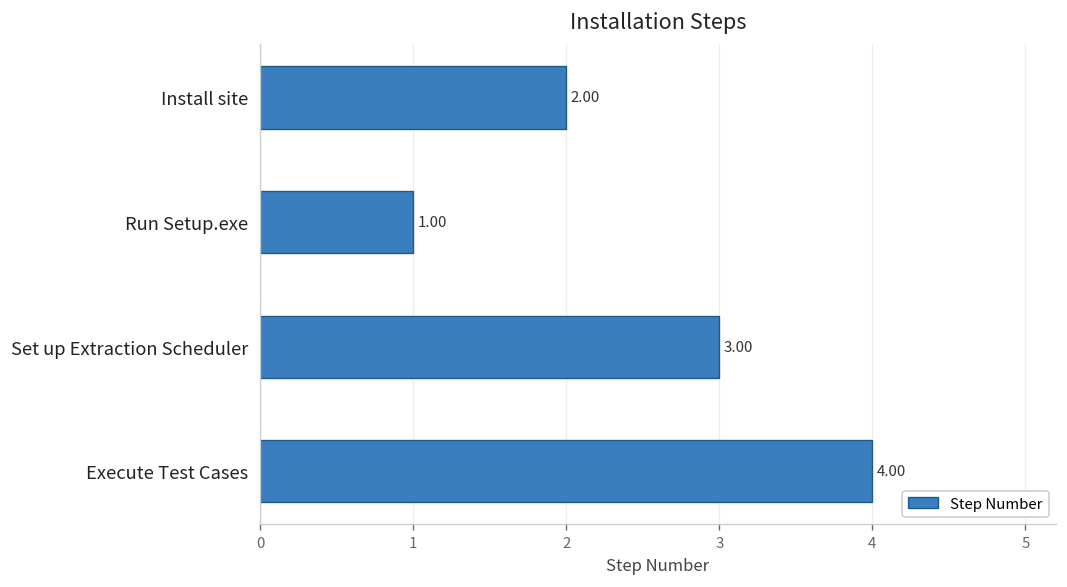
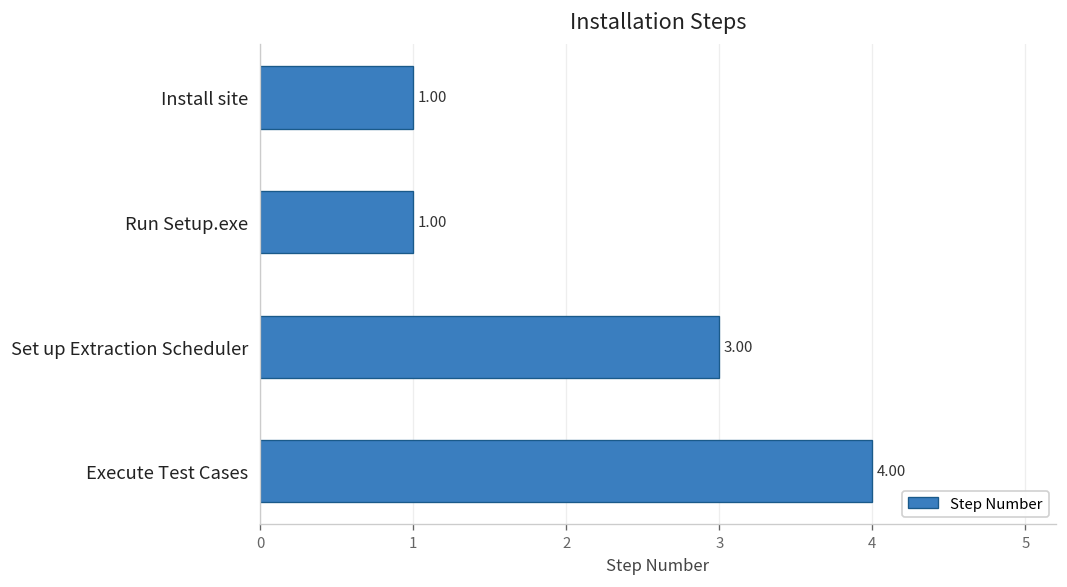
  {
-   "Install site": 2.00,
+   "Install site": 1.00,
    "Run Setup.exe": 1.00,
    "Set up Extraction Scheduler": 3.00,
    "Execute Test Cases": 4.00
  }
